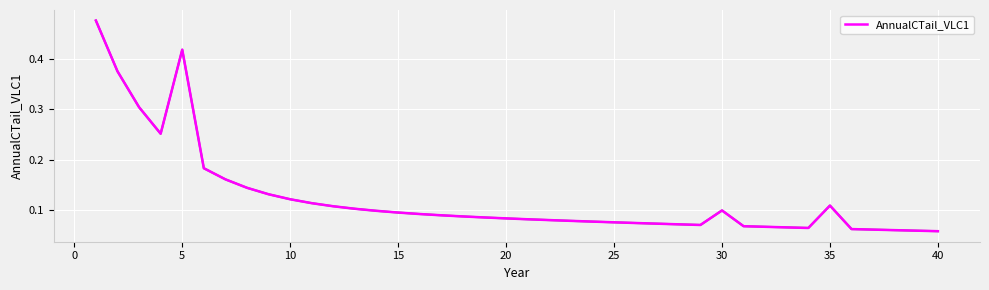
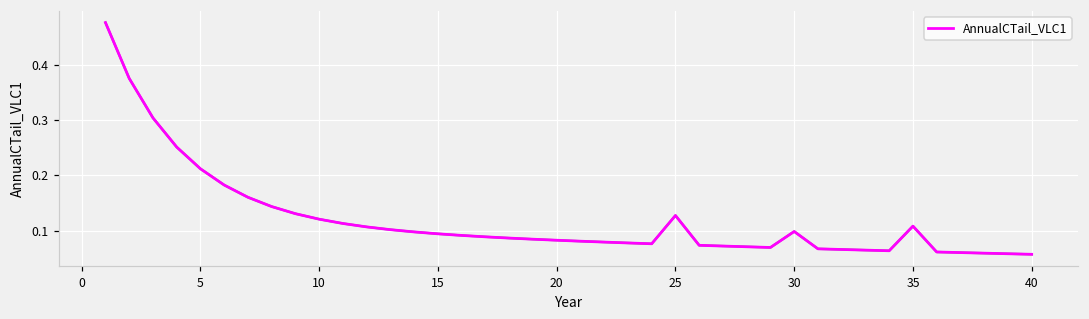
  {
-   "5": 0.42,
+   "5": 0.21,
    "10": 0.12,
    "15": 0.09,
    "20": 0.08,
-   "25": 0.07,
+   "25": 0.13,
    "30": 0.10,
    "35": 0.11,
    "40": 0.06
  }
